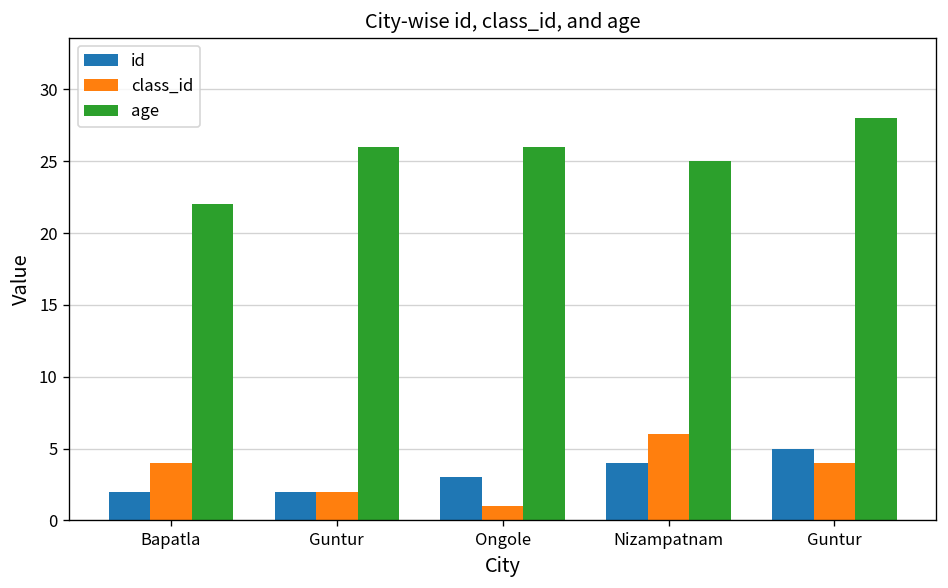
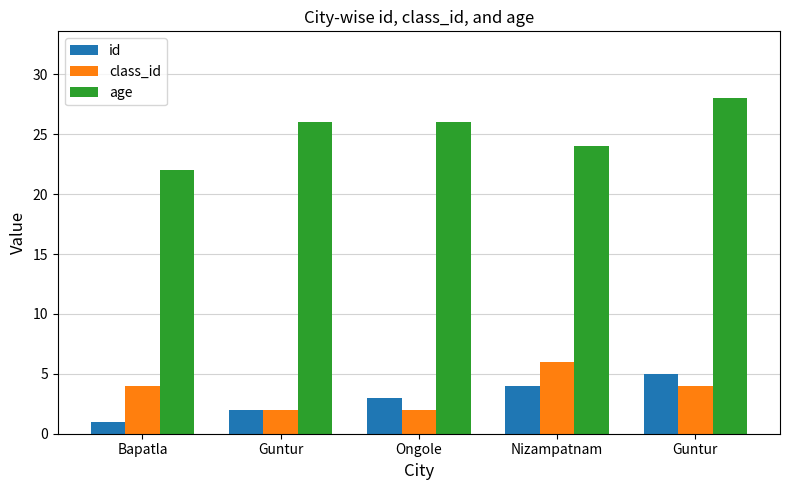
  {
    "id": {
-     "Bapatla": 2,
+     "Bapatla": 1,
      "Ongole": 3,
      "Nizampatnam": 4
    },
    "class_id": {
      "Bapatla": 4,
-     "Ongole": 1,
+     "Ongole": 2,
      "Nizampatnam": 6
    },
    "age": {
      "Bapatla": 22,
      "Ongole": 26,
-     "Nizampatnam": 25
+     "Nizampatnam": 24
    }
  }
